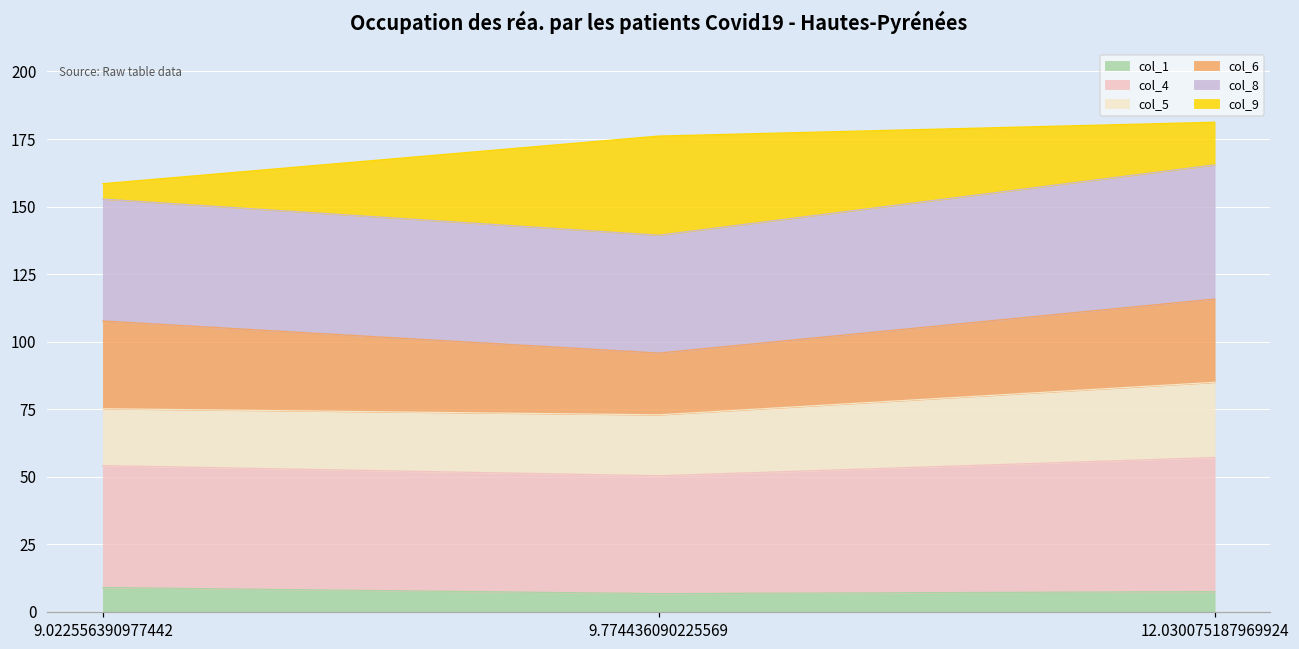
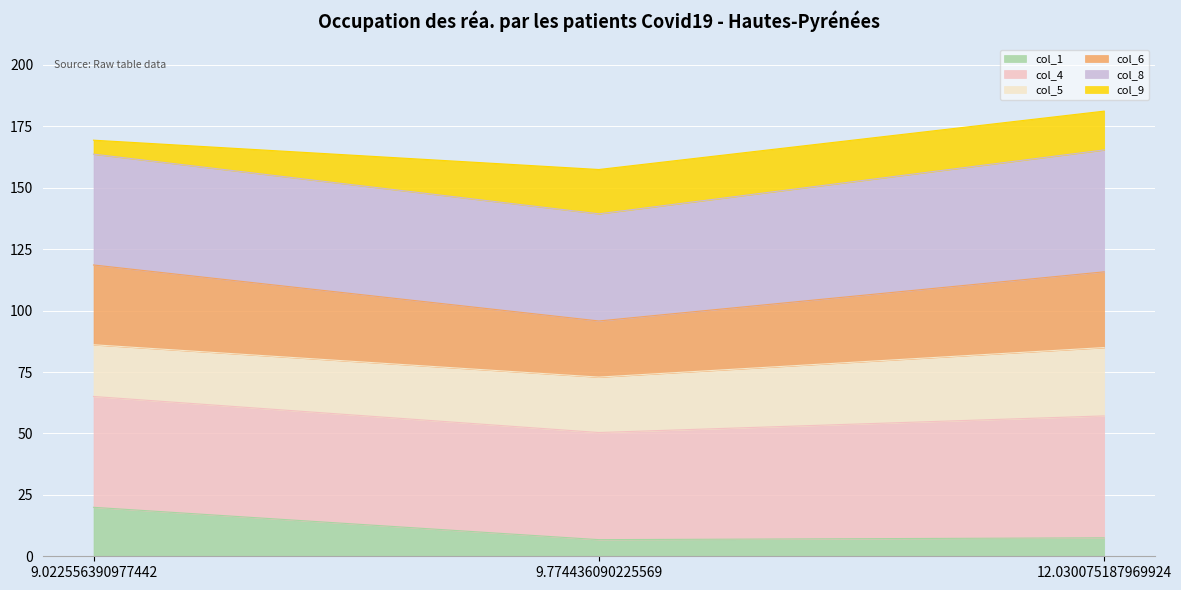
  {
    "col_1": {
-     "9.022556390977442": 9,
+     "9.022556390977442": 20,
      "9.774436090225569": 7,
      "12.030075187969924": 8
    },
    "col_6": {
      "9.022556390977442": 32,
      "9.774436090225569": 23,
      "12.030075187969924": 31
    },
    "col_9": {
      "9.022556390977442": 6,
-     "9.774436090225569": 37,
+     "9.774436090225569": 18,
      "12.030075187969924": 16
    }
  }
